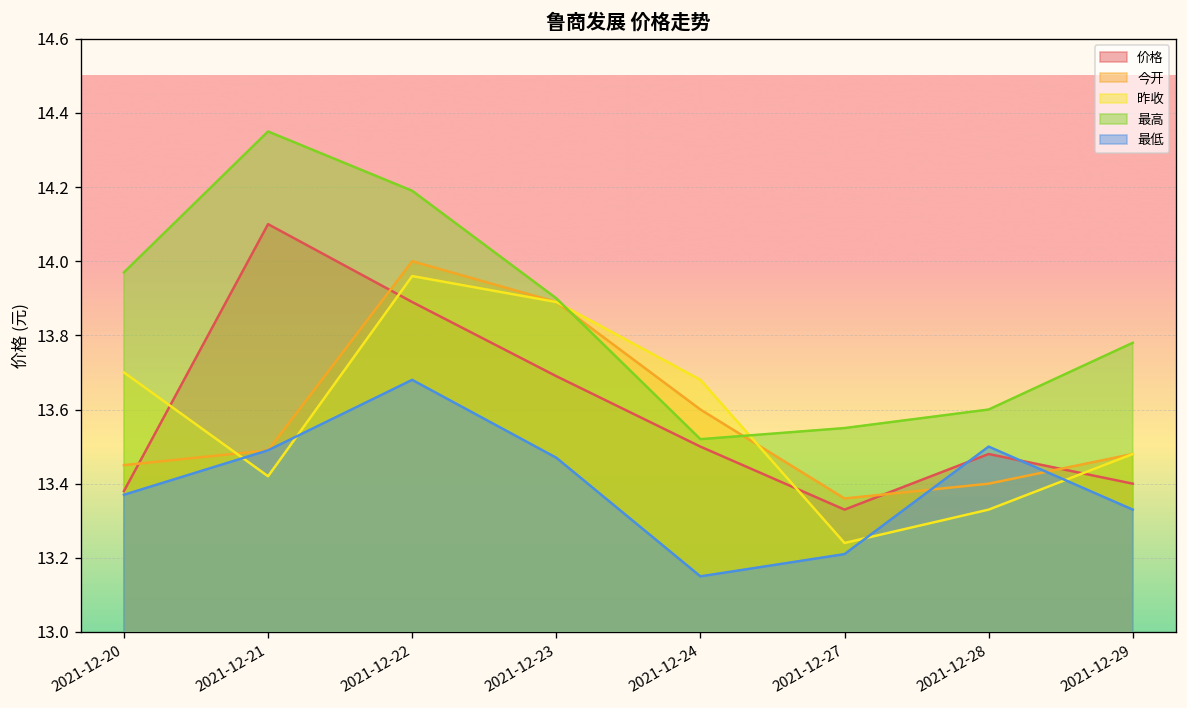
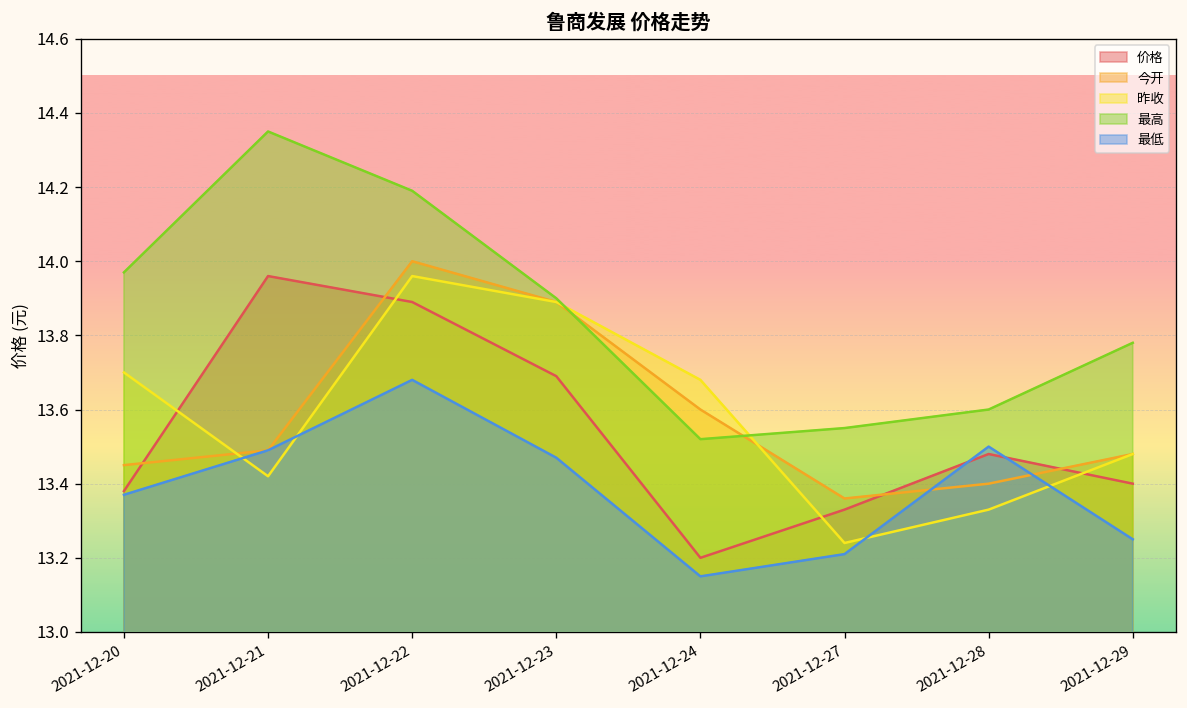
  {
    "价格": {
      "2021-12-20": 13.38,
-     "2021-12-21": 14.10,
+     "2021-12-21": 13.96,
      "2021-12-22": 13.89,
      "2021-12-23": 13.69,
-     "2021-12-24": 13.5,
+     "2021-12-24": 13.2,
      "2021-12-27": 13.33,
      "2021-12-28": 13.48,
      "2021-12-29": 13.40
    },
    "最高": {
      "2021-12-20": 13.97,
      "2021-12-21": 14.35,
      "2021-12-22": 14.19,
      "2021-12-23": 13.90,
      "2021-12-24": 13.52,
      "2021-12-27": 13.55,
      "2021-12-28": 13.60,
      "2021-12-29": 13.78
    },
    "最低": {
      "2021-12-20": 13.37,
      "2021-12-22": 13.68,
      "2021-12-23": 13.47,
      "2021-12-24": 13.15,
      "2021-12-27": 13.21,
      "2021-12-28": 13.50,
-     "2021-12-29": 13.33
+     "2021-12-29": 13.25
    }
  }
